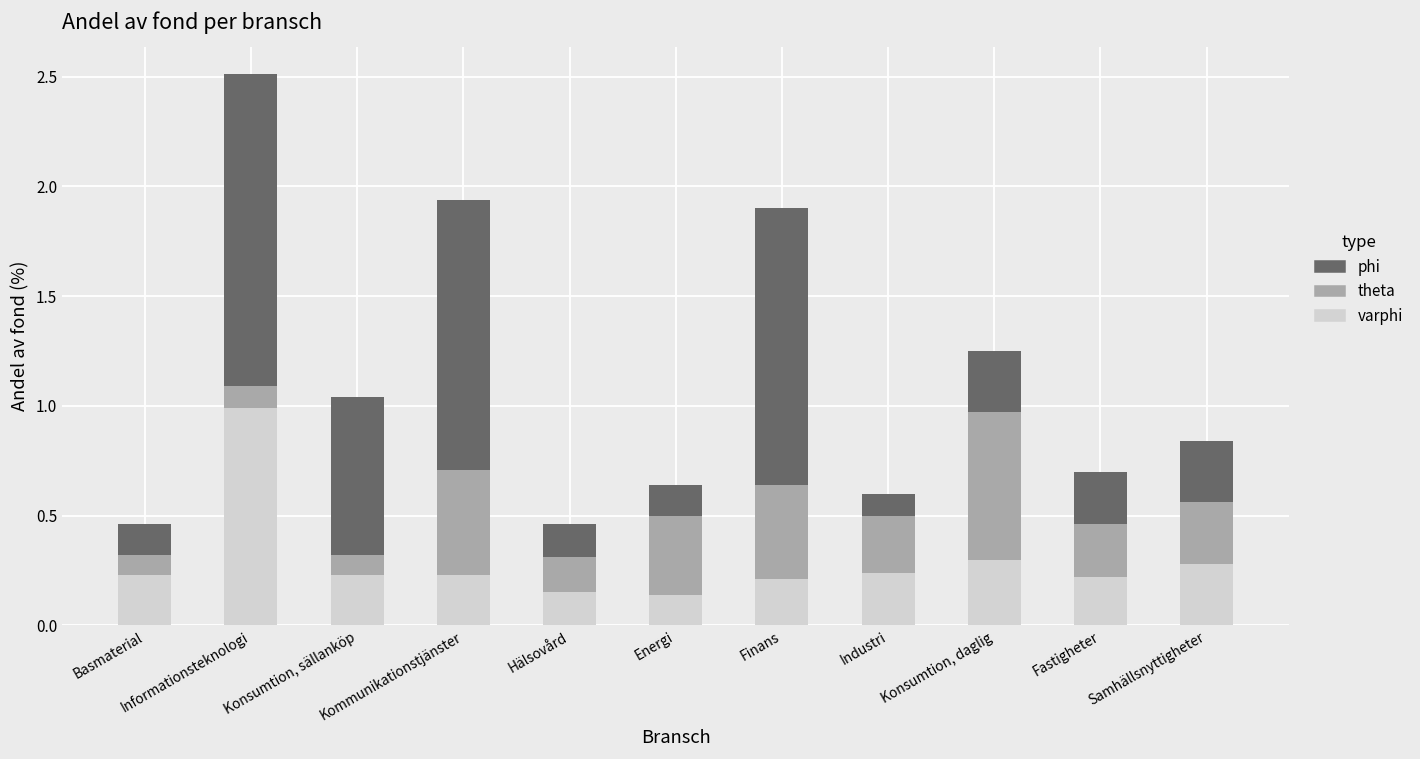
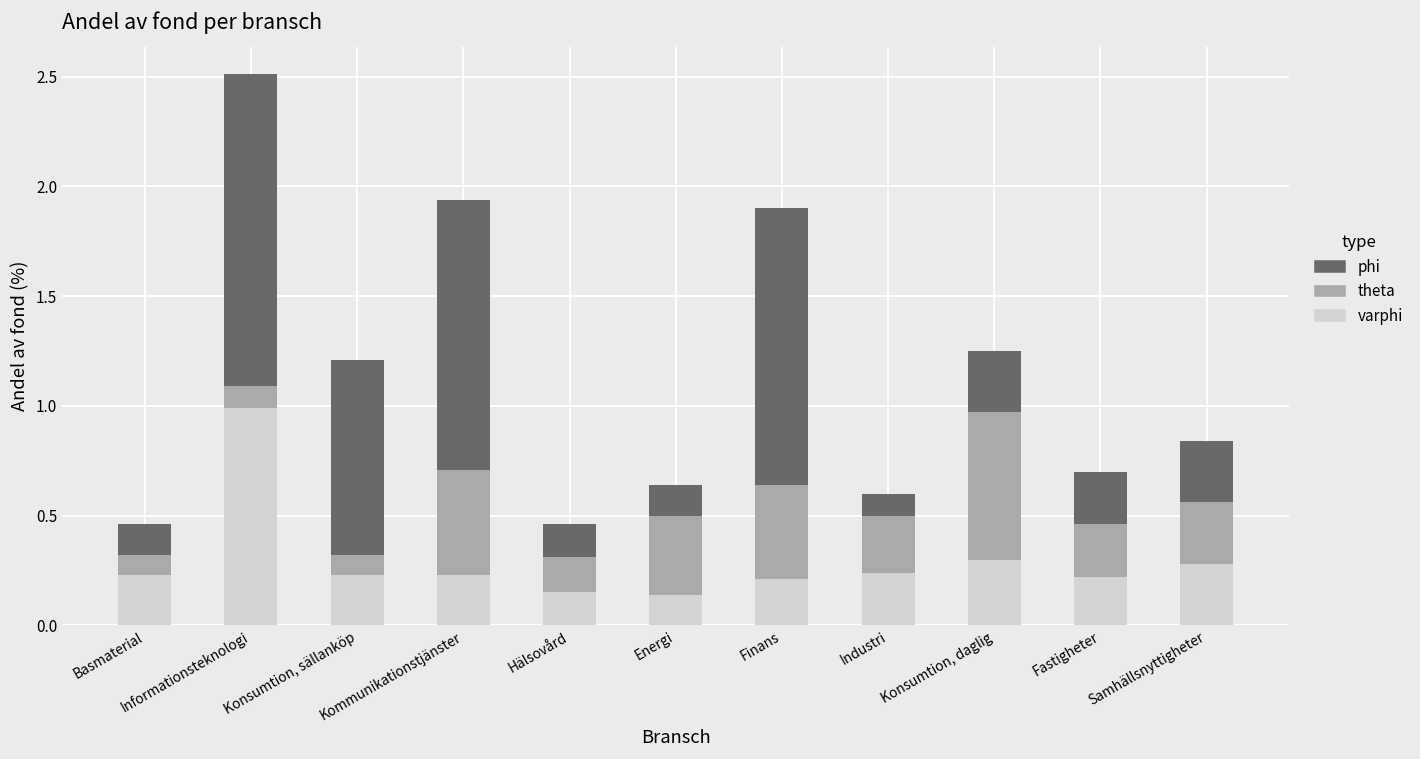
  {
    "varphi": {
      "Basmaterial": 0.23,
      "Informationsteknologi": 0.99,
      "Konsumtion, sällanköp": 0.23,
      "Kommunikationstjänster": 0.23,
      "Hälsovård": 0.15,
      "Energi": 0.14,
      "Finans": 0.21,
      "Industri": 0.24,
      "Konsumtion, daglig": 0.30,
      "Fastigheter": 0.22,
      "Samhällsnyttigheter": 0.28
    },
    "theta": {
      "Basmaterial": 0.09,
      "Informationsteknologi": 0.10,
      "Konsumtion, sällanköp": 0.09,
      "Kommunikationstjänster": 0.48,
      "Hälsovård": 0.16,
      "Energi": 0.36,
      "Finans": 0.43,
      "Industri": 0.26,
      "Konsumtion, daglig": 0.67,
      "Fastigheter": 0.24,
      "Samhällsnyttigheter": 0.28
    },
    "phi": {
      "Basmaterial": 0.14,
      "Informationsteknologi": 1.42,
-     "Konsumtion, sällanköp": 0.72,
+     "Konsumtion, sällanköp": 0.89,
      "Kommunikationstjänster": 1.23,
      "Hälsovård": 0.15,
      "Energi": 0.14,
      "Finans": 1.26,
      "Industri": 0.10,
      "Konsumtion, daglig": 0.28,
      "Fastigheter": 0.24,
      "Samhällsnyttigheter": 0.28
    }
  }
